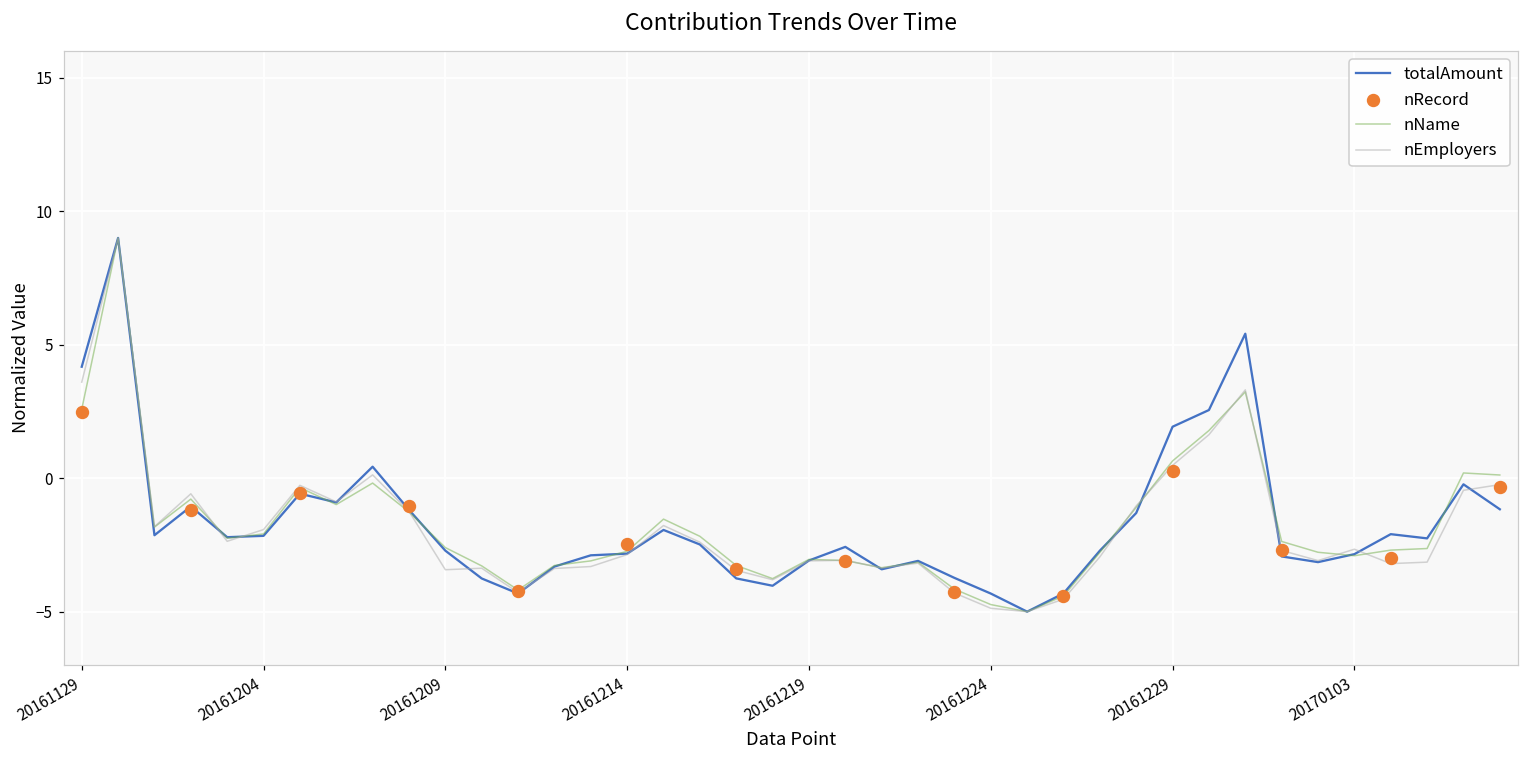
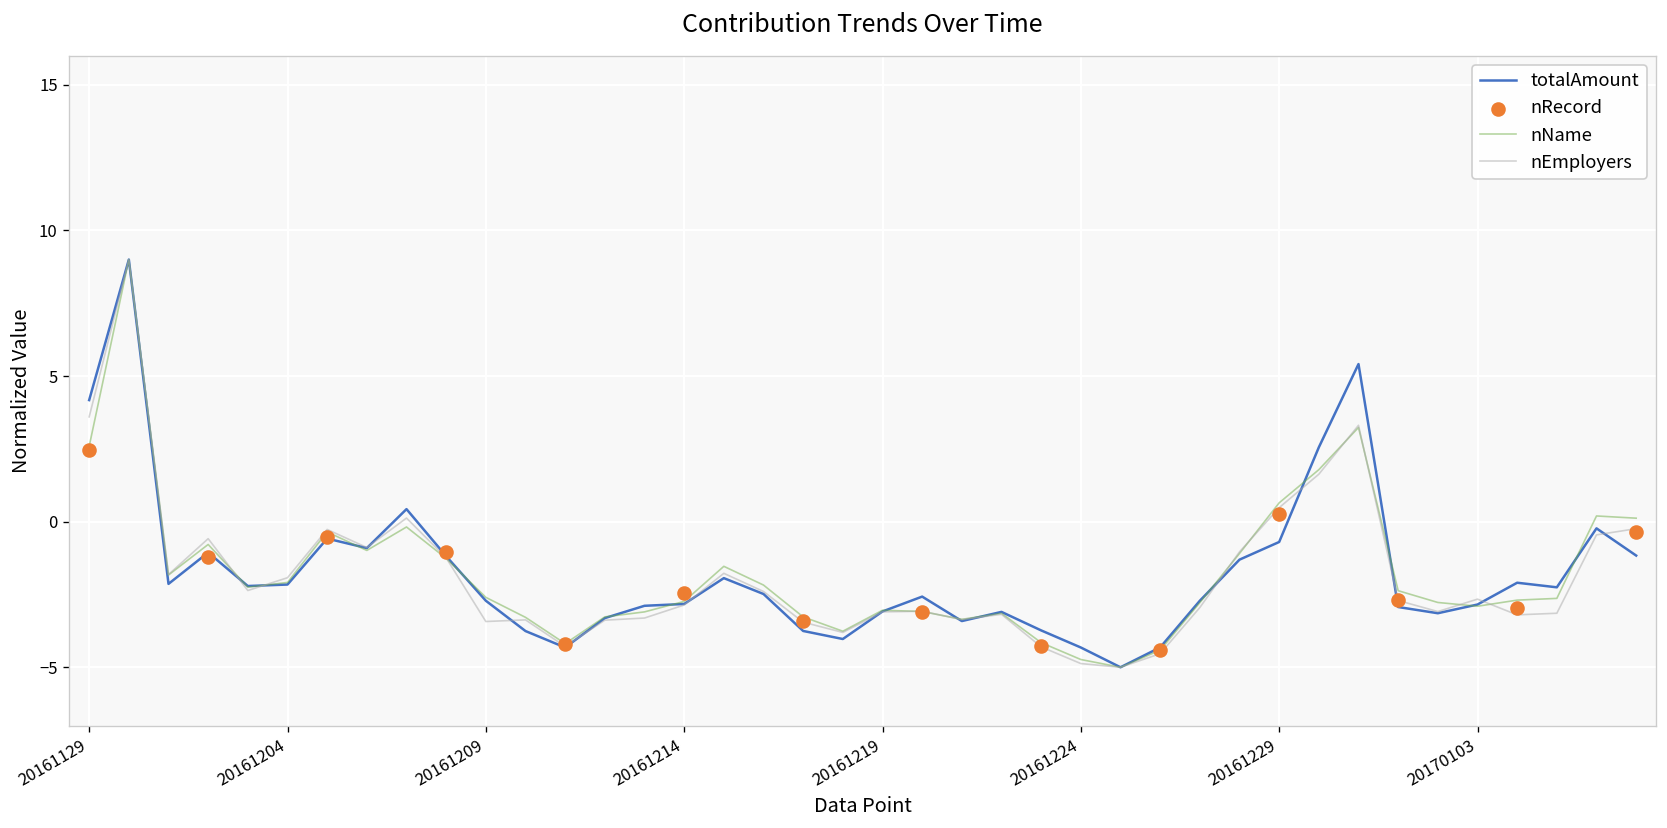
  {
    "totalAmount": {
      "20161129": 4.2,
      "20161209": -2.7,
      "20161224": -4.3,
-     "20161229": 1.9
+     "20161229": -0.7
    },
    "nName": {
      "20161129": 2.6,
      "20161209": -2.6,
      "20161224": -4.7,
      "20161229": 0.6
    },
    "nEmployers": {
      "20161129": 3.6,
      "20161204": -1.9,
      "20161209": -3.4,
      "20161224": -4.9,
      "20161229": 0.5,
      "20170103": -2.7
    }
  }
